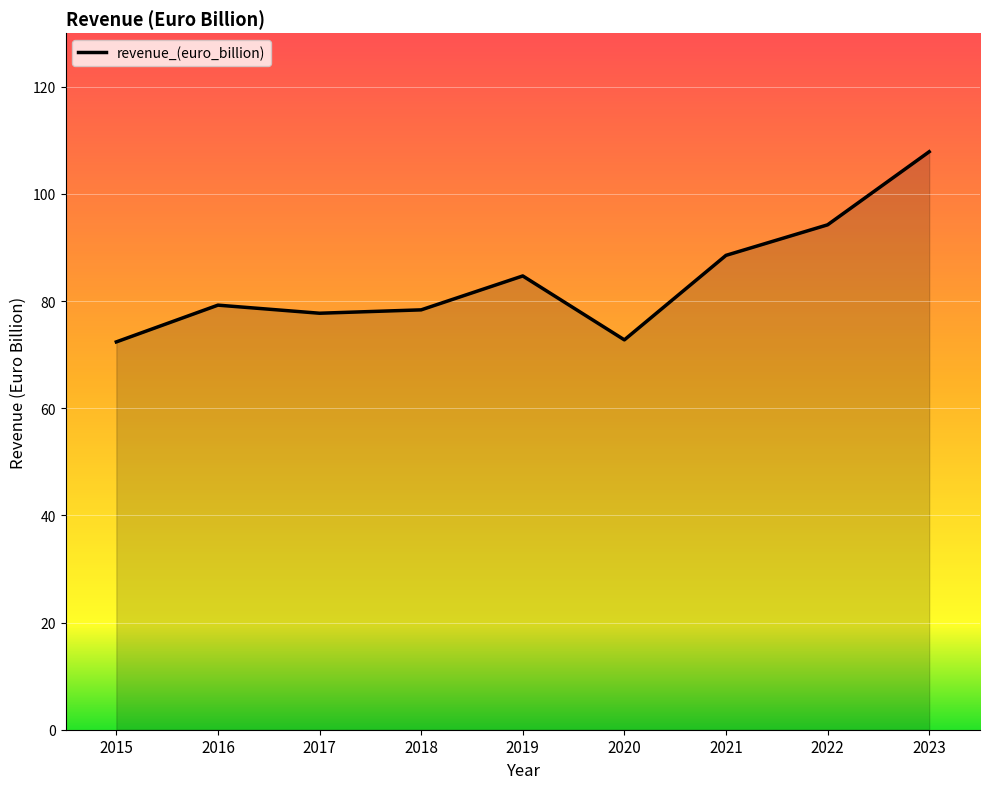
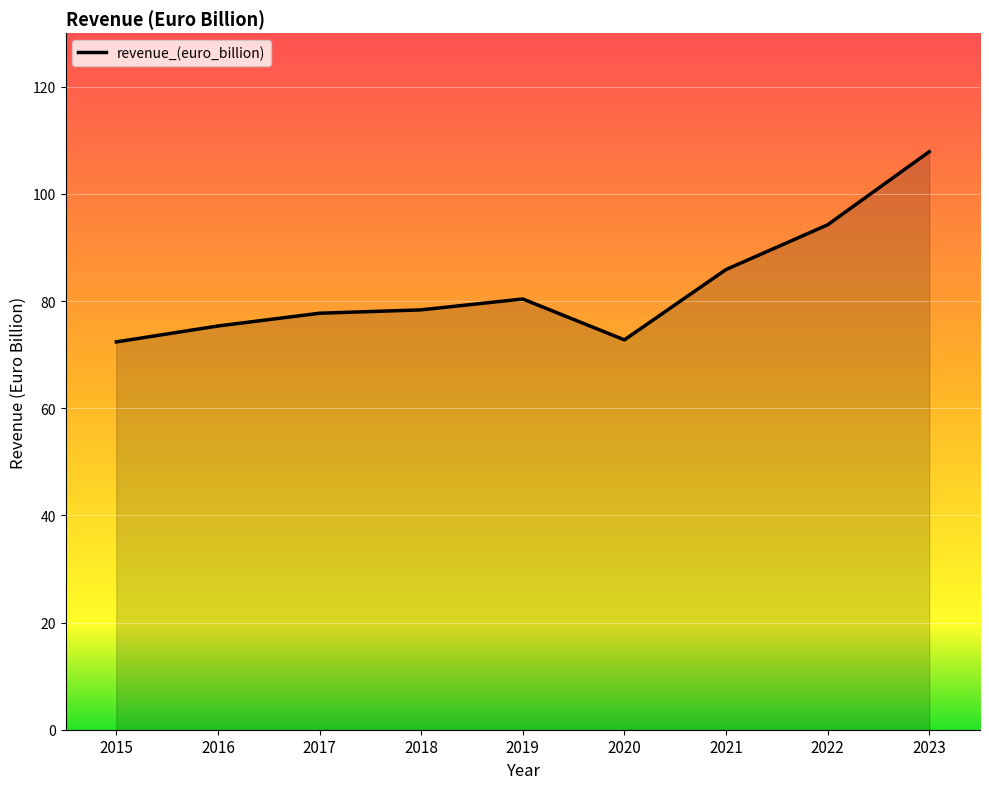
  {
    "2015": 72,
-   "2016": 79,
+   "2016": 75,
    "2017": 78,
    "2018": 78,
-   "2019": 85,
+   "2019": 80,
    "2020": 73,
-   "2021": 89,
+   "2021": 86,
    "2022": 94,
    "2023": 108
  }
